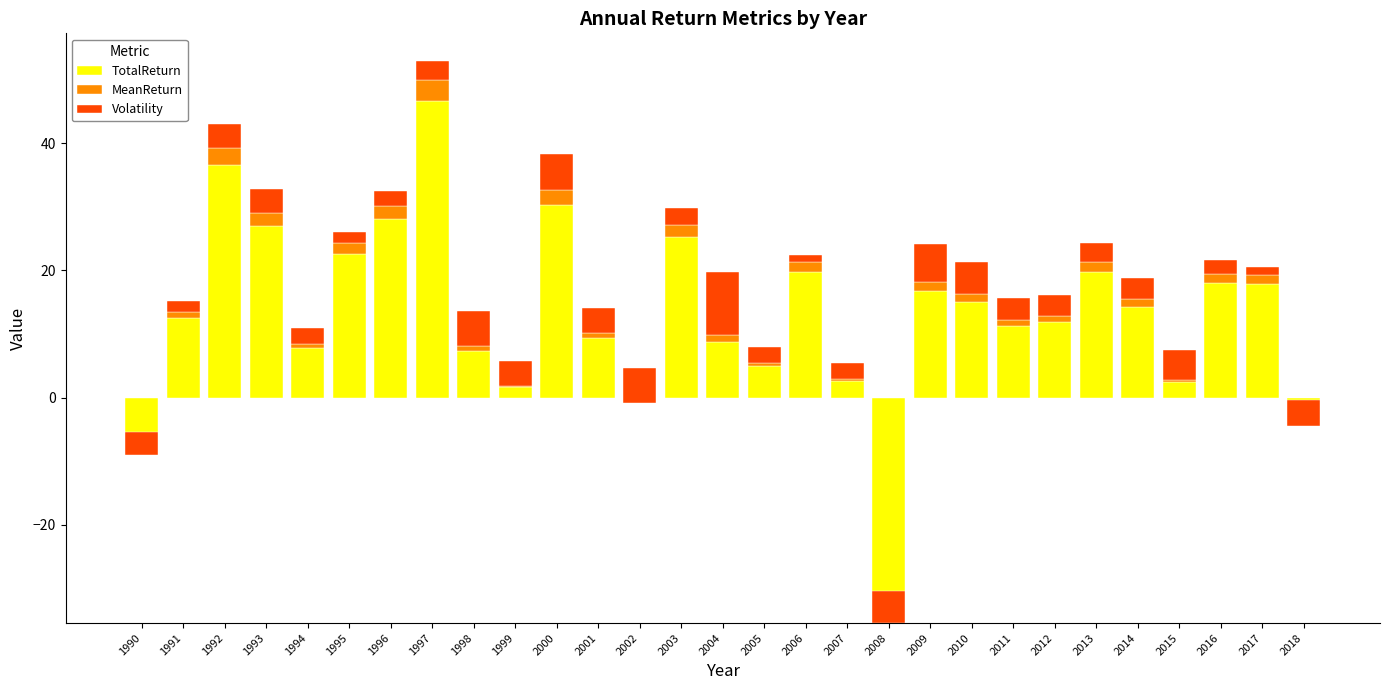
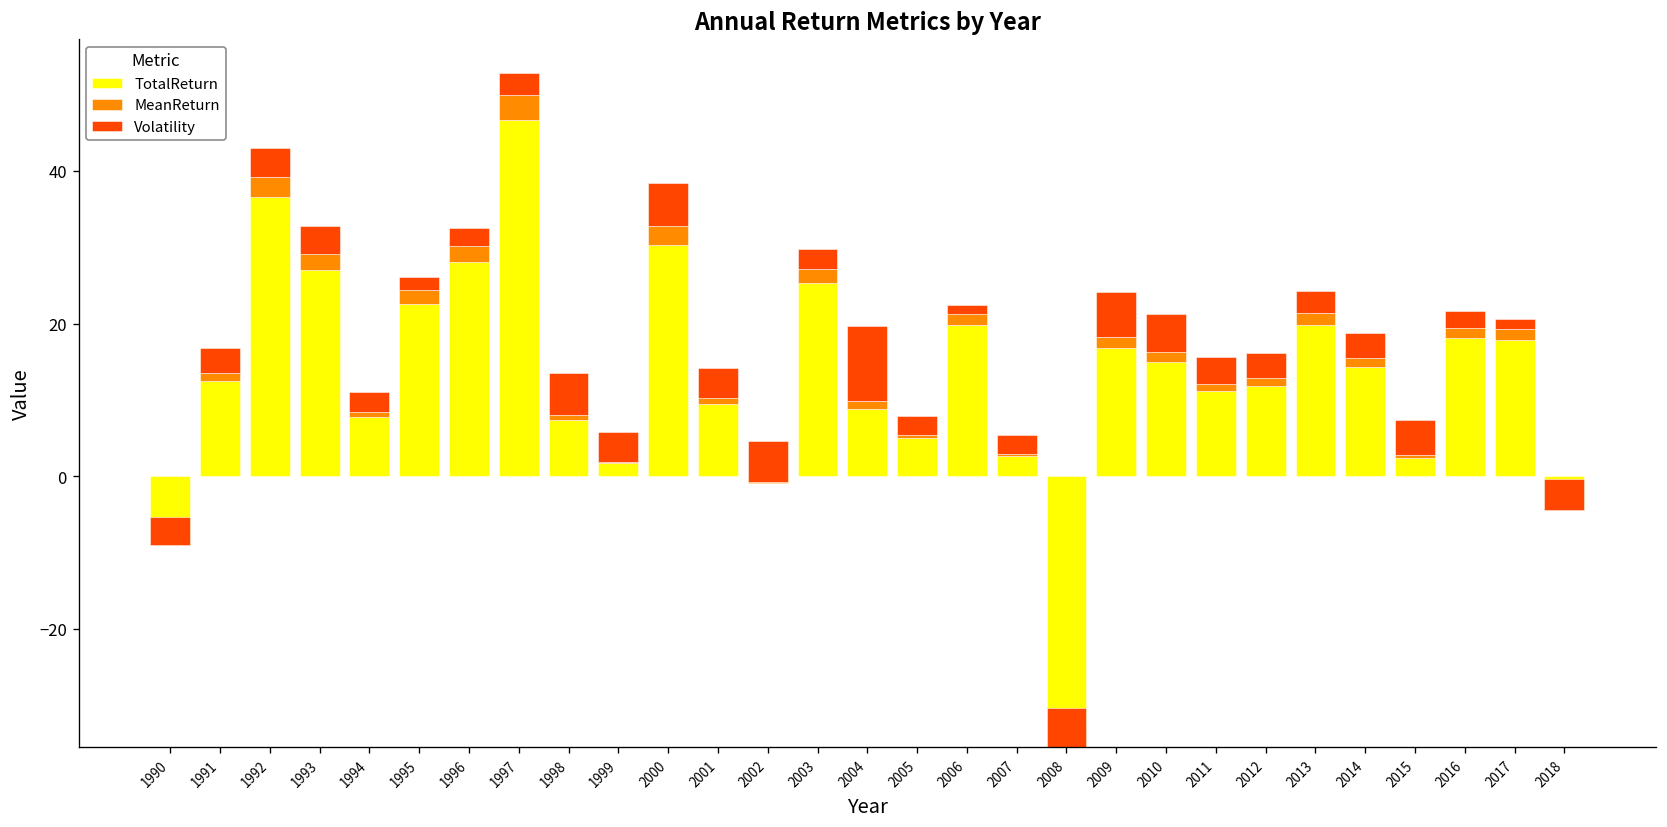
  {
    "TotalReturn": {
      "1991": 13,
      "1992": 37,
      "1993": 27,
      "1994": 8,
      "1995": 23,
      "1996": 28,
      "1997": 47,
      "1998": 7,
      "1999": 2,
      "2000": 30,
      "2001": 9,
      "2002": -1,
      "2003": 25,
      "2004": 9,
      "2005": 5,
      "2006": 20,
      "2007": 3,
      "2009": 17,
      "2010": 15,
      "2011": 11,
      "2012": 12,
      "2013": 20,
      "2014": 14,
      "2015": 2,
      "2016": 18,
      "2017": 18,
      "2018": -4
    },
    "MeanReturn": {
      "1990": -1,
      "1991": 1,
      "1992": 3,
      "1993": 2,
      "1994": 1,
      "1995": 2,
      "1996": 2,
      "1997": 3,
      "1998": 1,
      "2000": 2,
      "2001": 1,
      "2003": 2,
      "2004": 1,
      "2005": 0,
      "2006": 2,
      "2008": -3,
      "2009": 1,
      "2010": 1,
      "2011": 1,
      "2012": 1,
      "2013": 2,
      "2014": 1,
      "2016": 1,
      "2017": 1
    },
    "Volatility": {
-     "1991": 2,
+     "1991": 3,
      "1992": 4,
      "1993": 4,
      "1994": 3,
      "1995": 2,
      "1996": 2,
      "1997": 3,
      "1998": 5,
      "1999": 4,
      "2000": 6,
      "2001": 4,
      "2002": 5,
      "2003": 3,
      "2004": 10,
      "2005": 2,
      "2006": 1,
      "2007": 3,
      "2009": 6,
      "2010": 5,
      "2011": 3,
      "2012": 3,
      "2013": 3,
      "2014": 3,
      "2015": 5,
      "2016": 2,
      "2017": 1
    }
  }
